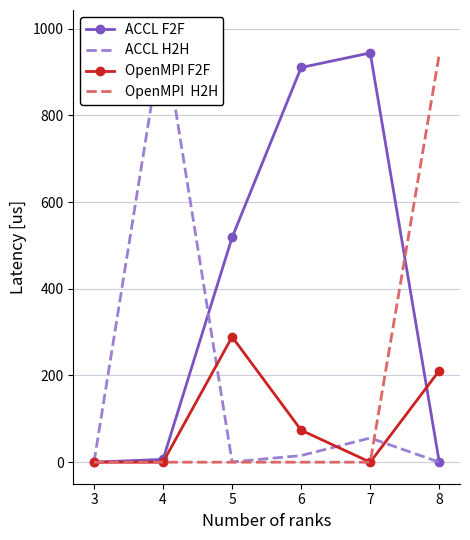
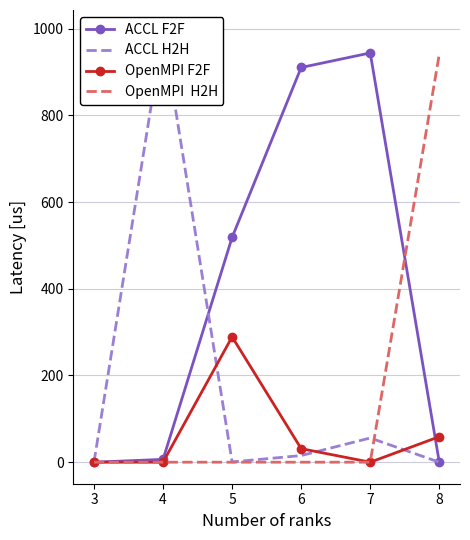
  {
    "OpenMPI F2F": {
      "5": 290,
-     "6": 70,
-     "8": 210
+     "6": 30,
+     "8": 60
    },
    "OpenMPI H2H": {
      "6": 0,
      "8": 940
    }
  }
